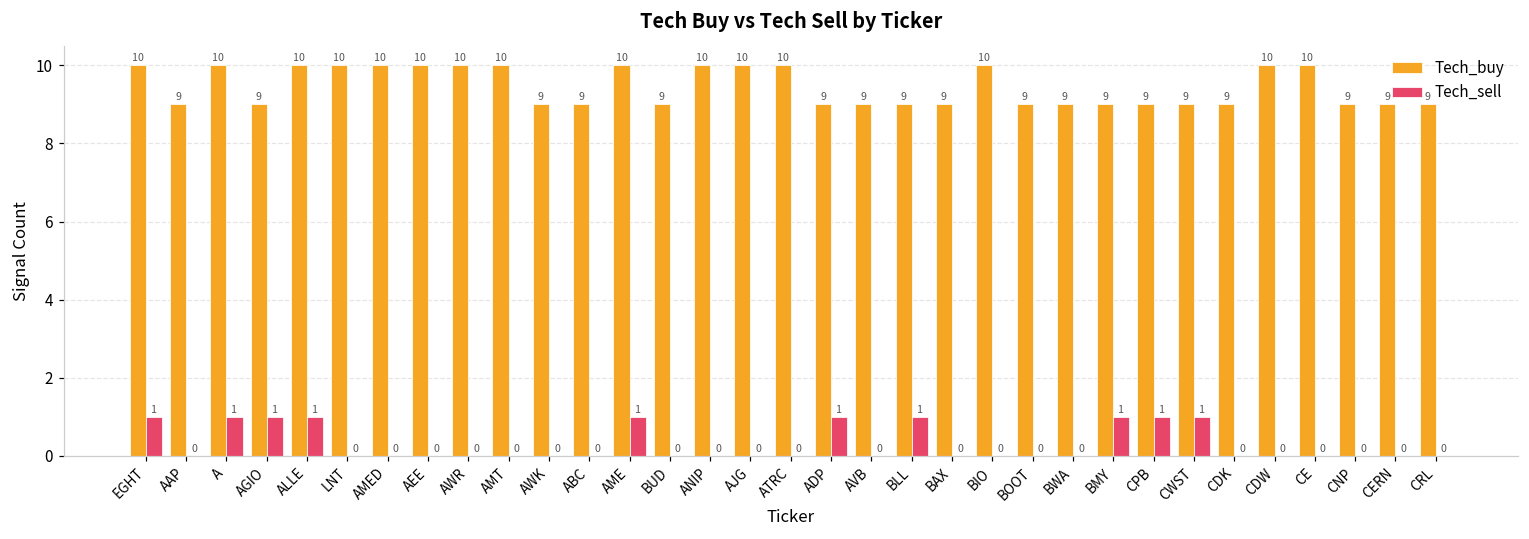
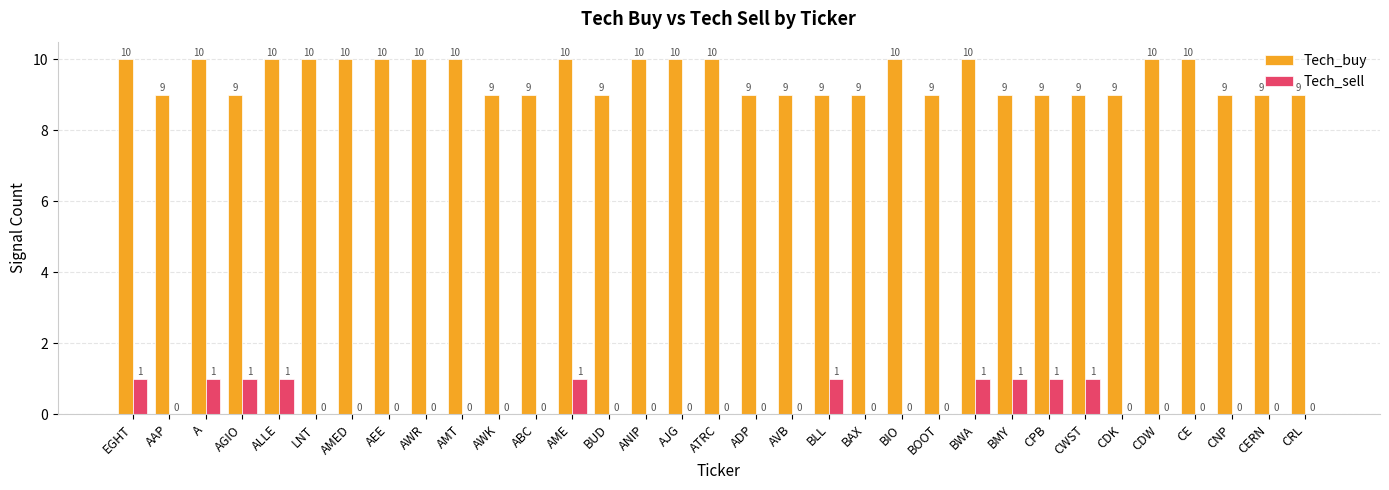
  {
    "Tech_buy": {
      "EGHT": 10,
      "AAP": 9,
      "A": 10,
      "AGIO": 9,
      "ALLE": 10,
      "LNT": 10,
      "AMED": 10,
      "AEE": 10,
      "AWR": 10,
      "AMT": 10,
      "AWK": 9,
      "ABC": 9,
      "AME": 10,
      "BUD": 9,
      "ANIP": 10,
      "AJG": 10,
      "ATRC": 10,
      "ADP": 9,
      "AVB": 9,
      "BLL": 9,
      "BAX": 9,
      "BIO": 10,
      "BOOT": 9,
-     "BWA": 9,
+     "BWA": 10,
      "BMY": 9,
      "CPB": 9,
      "CWST": 9,
      "CDK": 9,
      "CDW": 10,
      "CE": 10,
      "CNP": 9,
      "CERN": 9,
      "CRL": 9
    },
    "Tech_sell": {
      "EGHT": 1,
      "AAP": 0,
      "A": 1,
      "AGIO": 1,
      "ALLE": 1,
      "LNT": 0,
      "AMED": 0,
      "AEE": 0,
      "AWR": 0,
      "AMT": 0,
      "AWK": 0,
      "ABC": 0,
      "AME": 1,
      "BUD": 0,
      "ANIP": 0,
      "AJG": 0,
      "ATRC": 0,
-     "ADP": 1,
+     "ADP": 0,
      "AVB": 0,
      "BLL": 1,
      "BAX": 0,
      "BIO": 0,
      "BOOT": 0,
-     "BWA": 0,
+     "BWA": 1,
      "BMY": 1,
      "CPB": 1,
      "CWST": 1,
      "CDK": 0,
      "CDW": 0,
      "CE": 0,
      "CNP": 0,
      "CERN": 0,
      "CRL": 0
    }
  }
